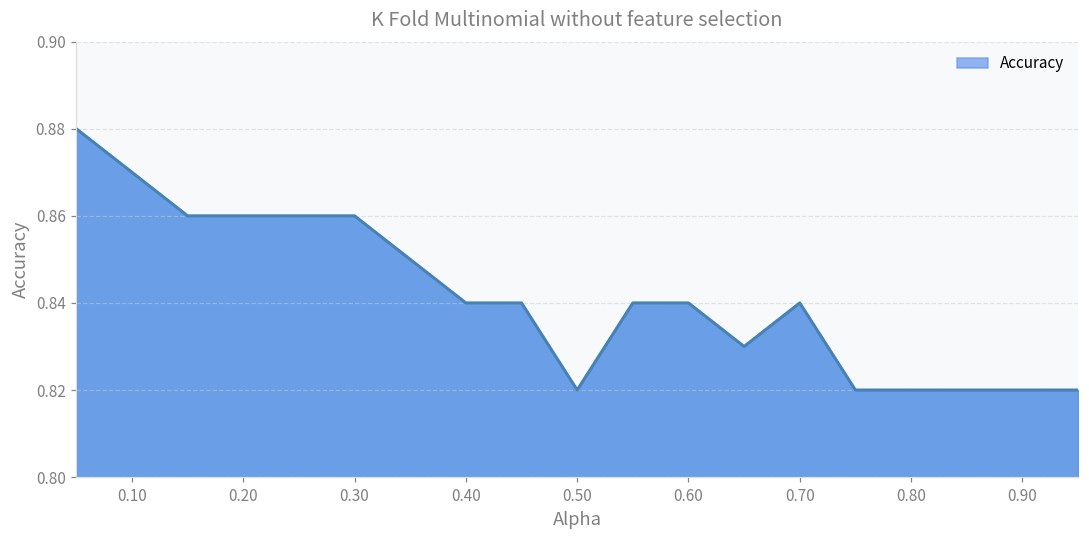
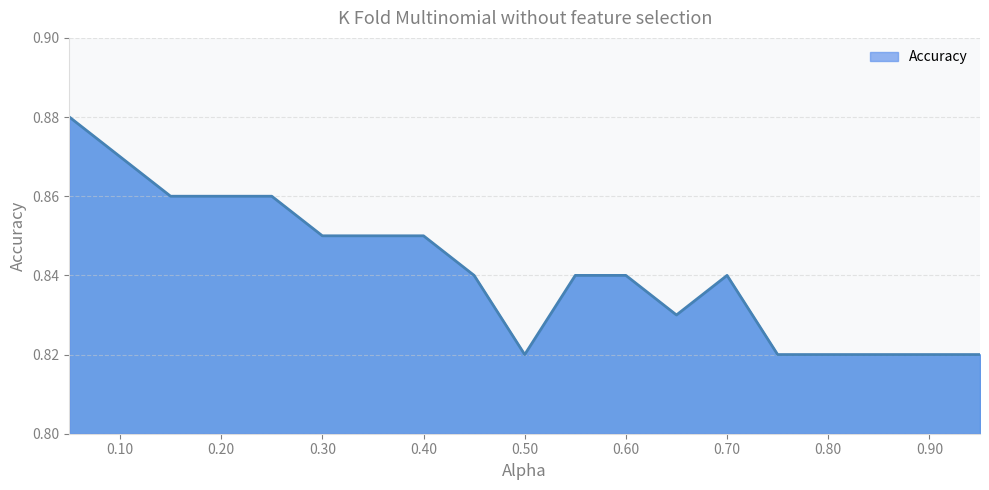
  {
    "0.10": 0.87,
    "0.20": 0.86,
-   "0.30": 0.86,
-   "0.40": 0.84,
+   "0.30": 0.85,
+   "0.40": 0.85,
    "0.50": 0.82,
    "0.60": 0.84,
    "0.70": 0.84,
    "0.80": 0.82,
    "0.90": 0.82
  }
